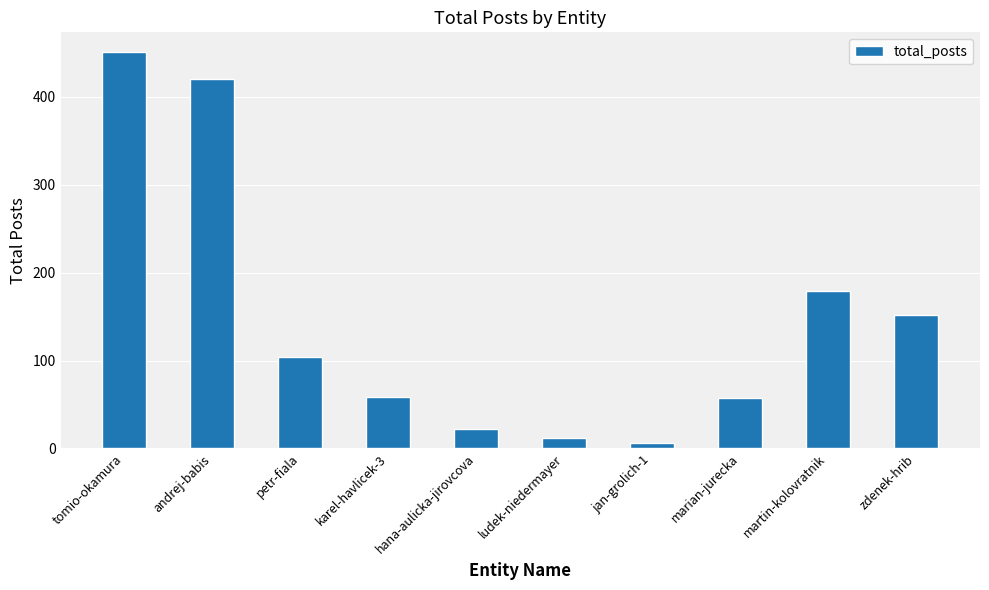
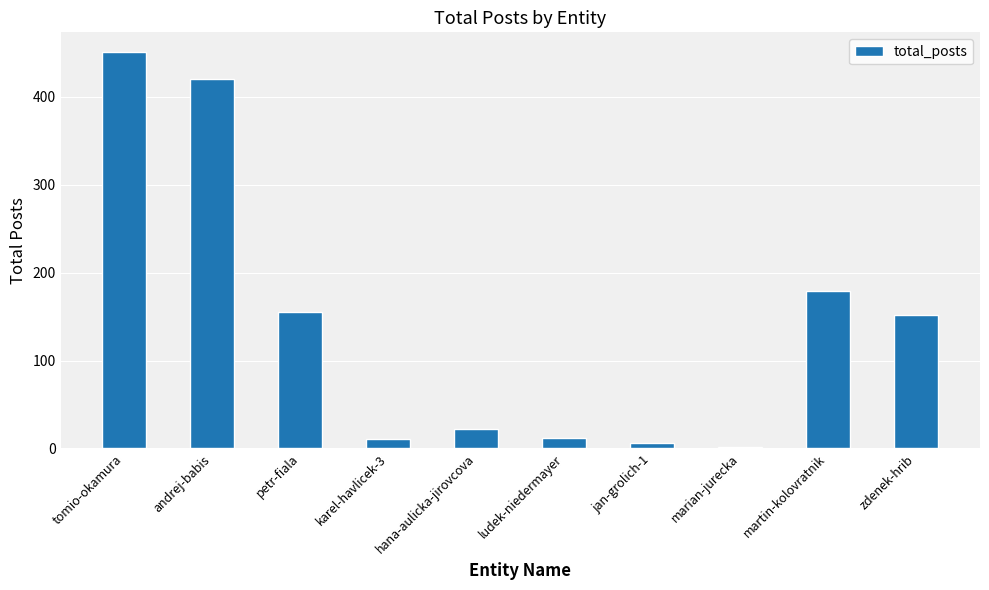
  {
    "tomio-okamura": 450,
    "andrej-babis": 420,
-   "petr-fiala": 100,
-   "karel-havlicek-3": 60,
+   "petr-fiala": 160,
+   "karel-havlicek-3": 10,
    "hana-aulicka-jirovcova": 20,
    "ludek-niedermayer": 10,
    "jan-grolich-1": 10,
-   "marian-jurecka": 60,
+   "marian-jurecka": 0,
    "martin-kolovratnik": 180,
    "zdenek-hrib": 150
  }
